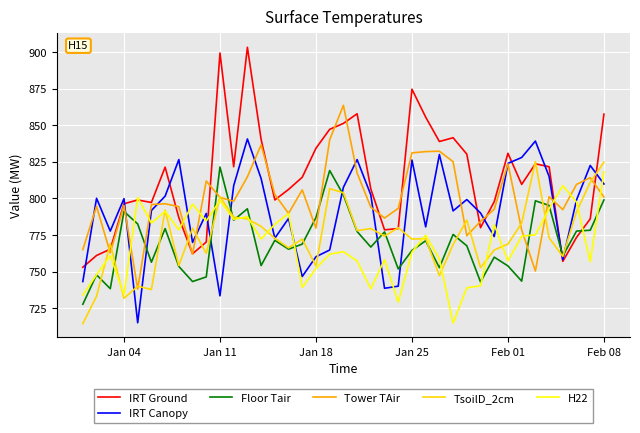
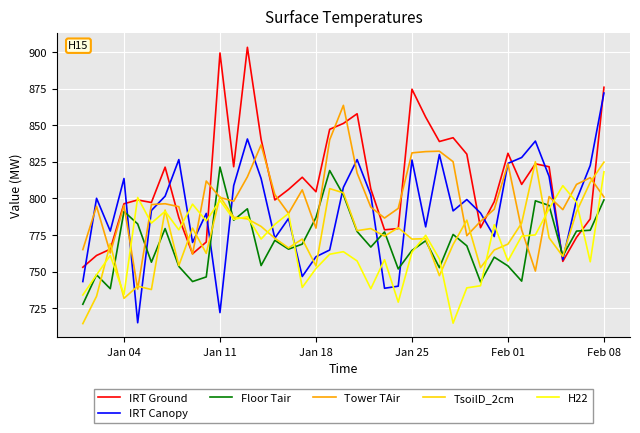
  {
    "IRT Ground": {
      "Jan 11": 899,
-     "Jan 18": 834,
+     "Jan 18": 805,
      "Jan 25": 875,
      "Feb 01": 831,
-     "Feb 08": 858
+     "Feb 08": 876
    },
    "IRT Canopy": {
-     "Jan 04": 800,
-     "Jan 11": 733,
+     "Jan 04": 814,
+     "Jan 11": 722,
      "Jan 18": 760,
      "Jan 25": 826,
-     "Feb 08": 810
+     "Feb 08": 872
    },
    "Floor Tair": {
      "Jan 04": 791,
      "Jan 11": 821,
      "Jan 18": 787,
      "Feb 01": 754,
      "Feb 08": 799
    }
  }
